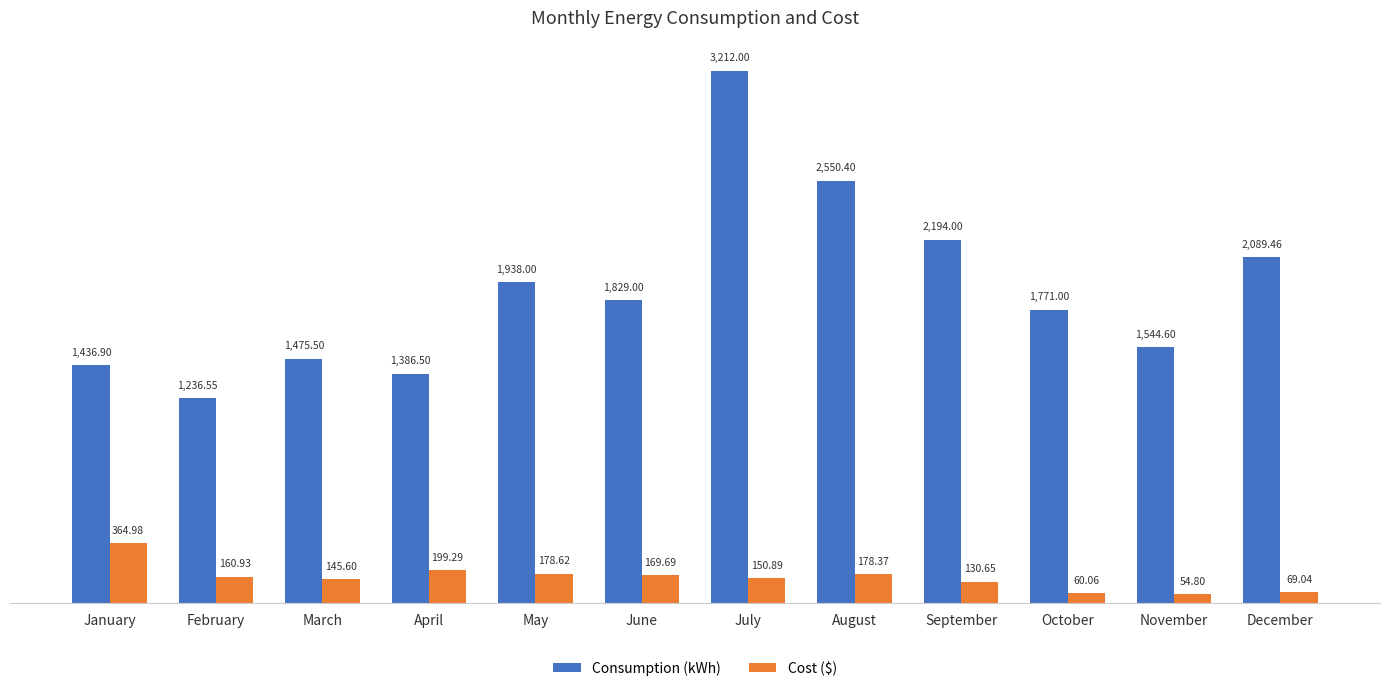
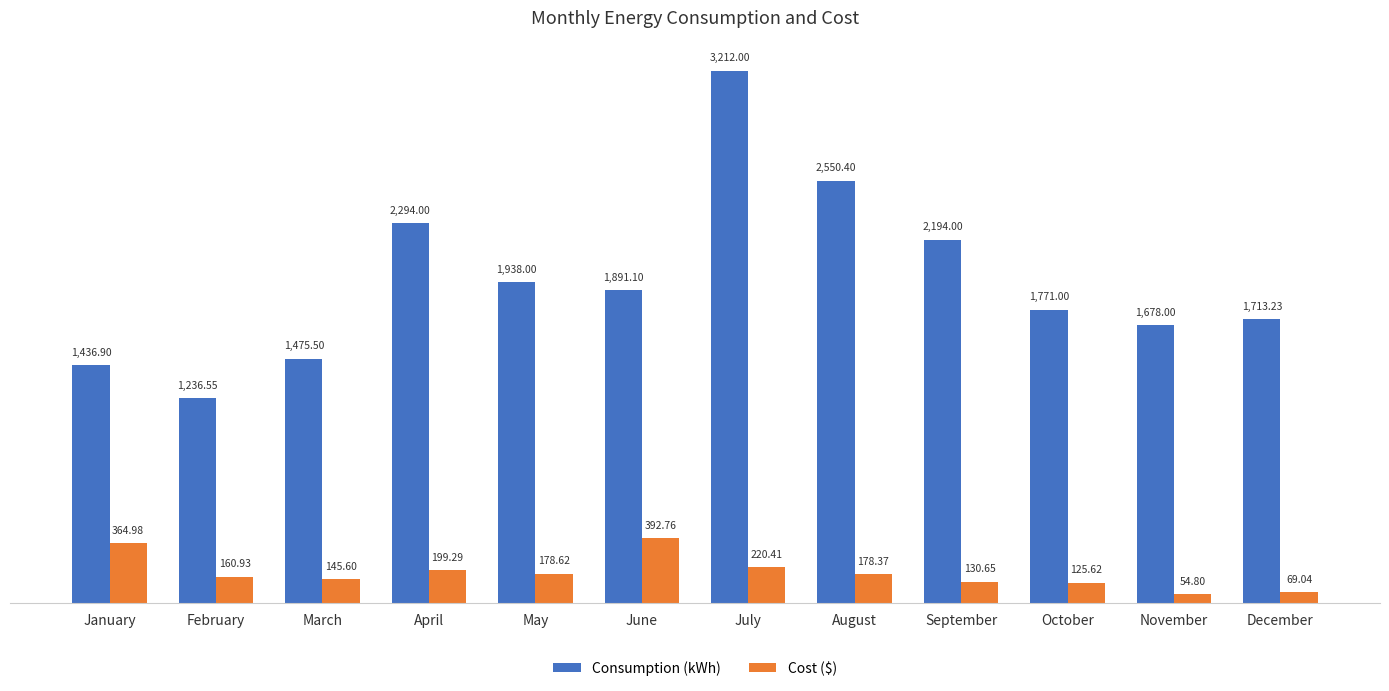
  {
    "Consumption (kWh)": {
      "January": "1,436.90",
      "February": "1,236.55",
      "March": "1,475.50",
-     "April": "1,386.50",
+     "April": "2,294.00",
      "May": "1,938.00",
-     "June": "1,829.00",
+     "June": "1,891.10",
      "July": "3,212.00",
      "August": "2,550.40",
      "September": "2,194.00",
      "October": "1,771.00",
-     "November": "1,544.60",
-     "December": "2,089.46"
+     "November": "1,678.00",
+     "December": "1,713.23"
    },
    "Cost ($)": {
      "January": "364.98",
      "February": "160.93",
      "March": "145.60",
      "April": "199.29",
      "May": "178.62",
-     "June": "169.69",
-     "July": "150.89",
+     "June": "392.76",
+     "July": "220.41",
      "August": "178.37",
      "September": "130.65",
-     "October": "60.06",
+     "October": "125.62",
      "November": "54.80",
      "December": "69.04"
    }
  }
